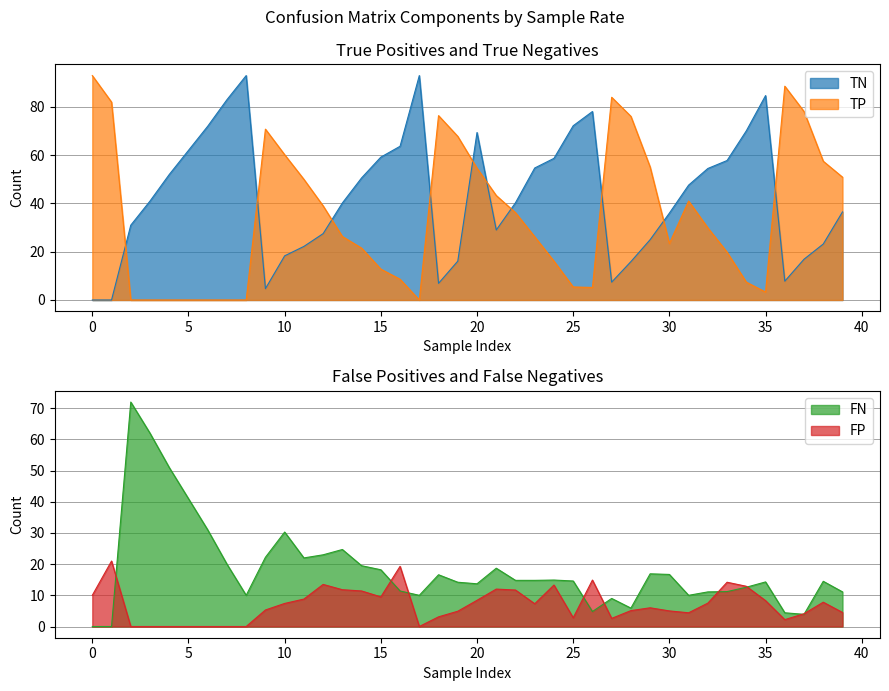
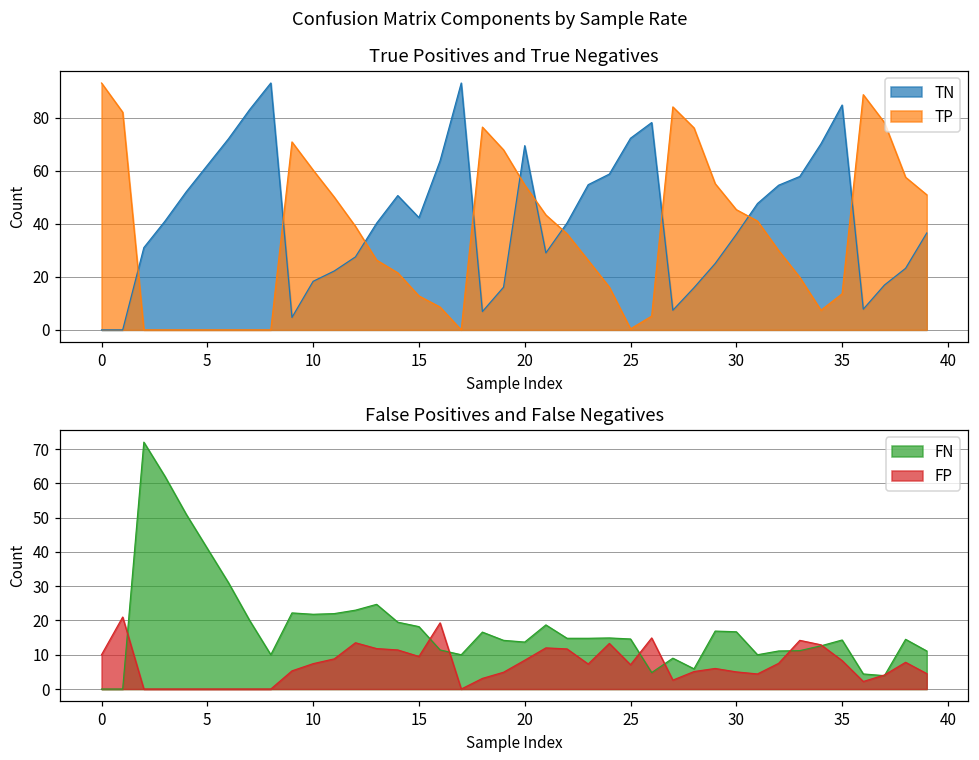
  {
    "True Positives and True Negatives": {
      "TN": {
        "0": 0,
        "5": 62,
        "10": 18,
-       "15": 59,
+       "15": 42,
        "20": 69,
        "25": 72,
        "30": 36,
        "35": 85
      },
      "TP": {
        "0": 93,
        "5": 0,
        "10": 60,
        "15": 13,
        "20": 55,
-       "25": 5,
-       "30": 23,
-       "35": 3
+       "25": 0,
+       "30": 45,
+       "35": 14
      }
    },
    "False Positives and False Negatives": {
      "FN": {
        "0": 0,
        "5": 41,
-       "10": 30,
+       "10": 22,
        "15": 18,
        "20": 14,
        "25": 15,
        "30": 17,
        "35": 14
      },
      "FP": {
        "0": 10,
        "5": 0,
        "10": 7,
        "15": 10,
        "20": 8,
-       "25": 3,
+       "25": 7,
        "30": 5,
        "35": 8
      }
    }
  }
